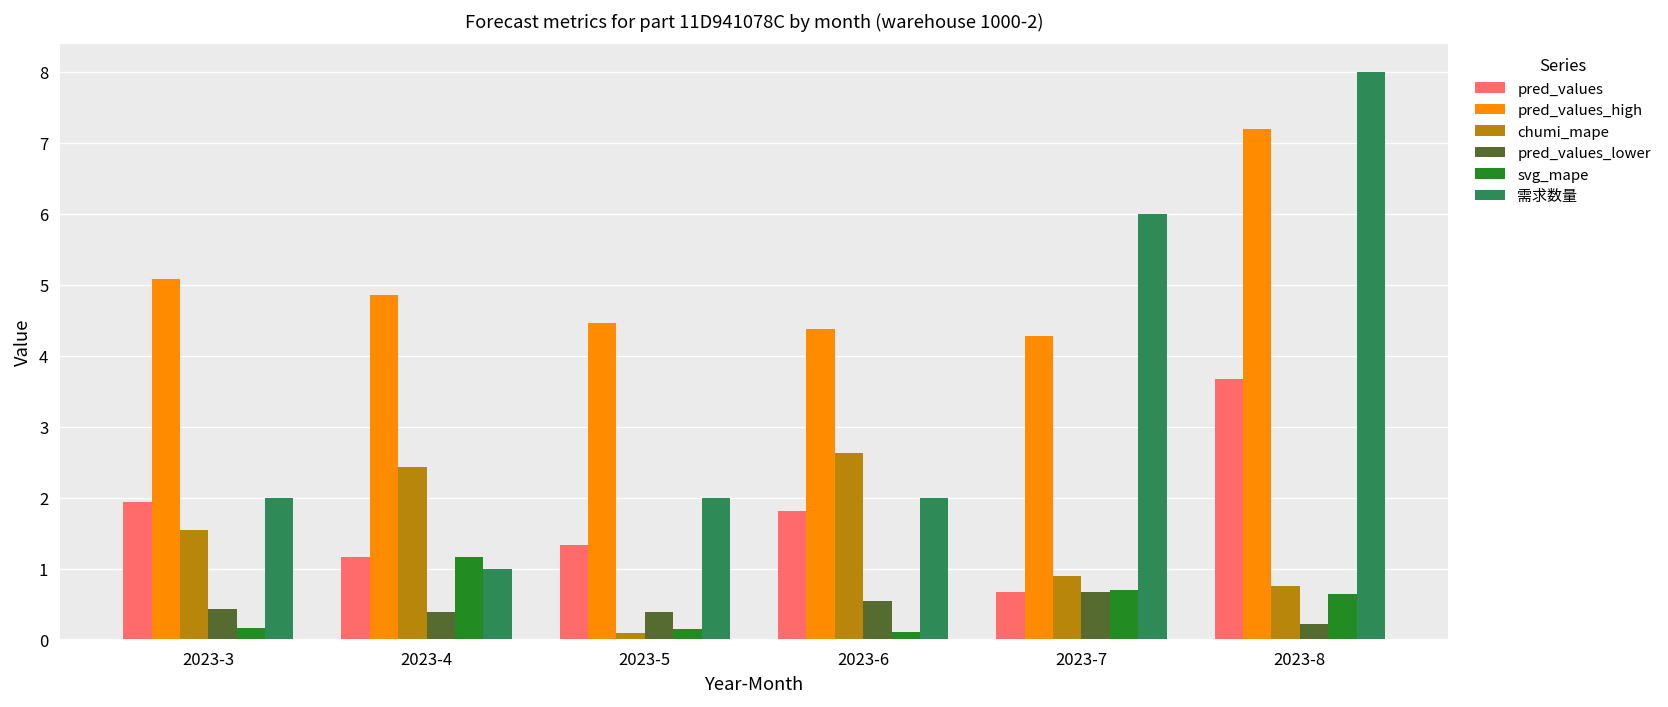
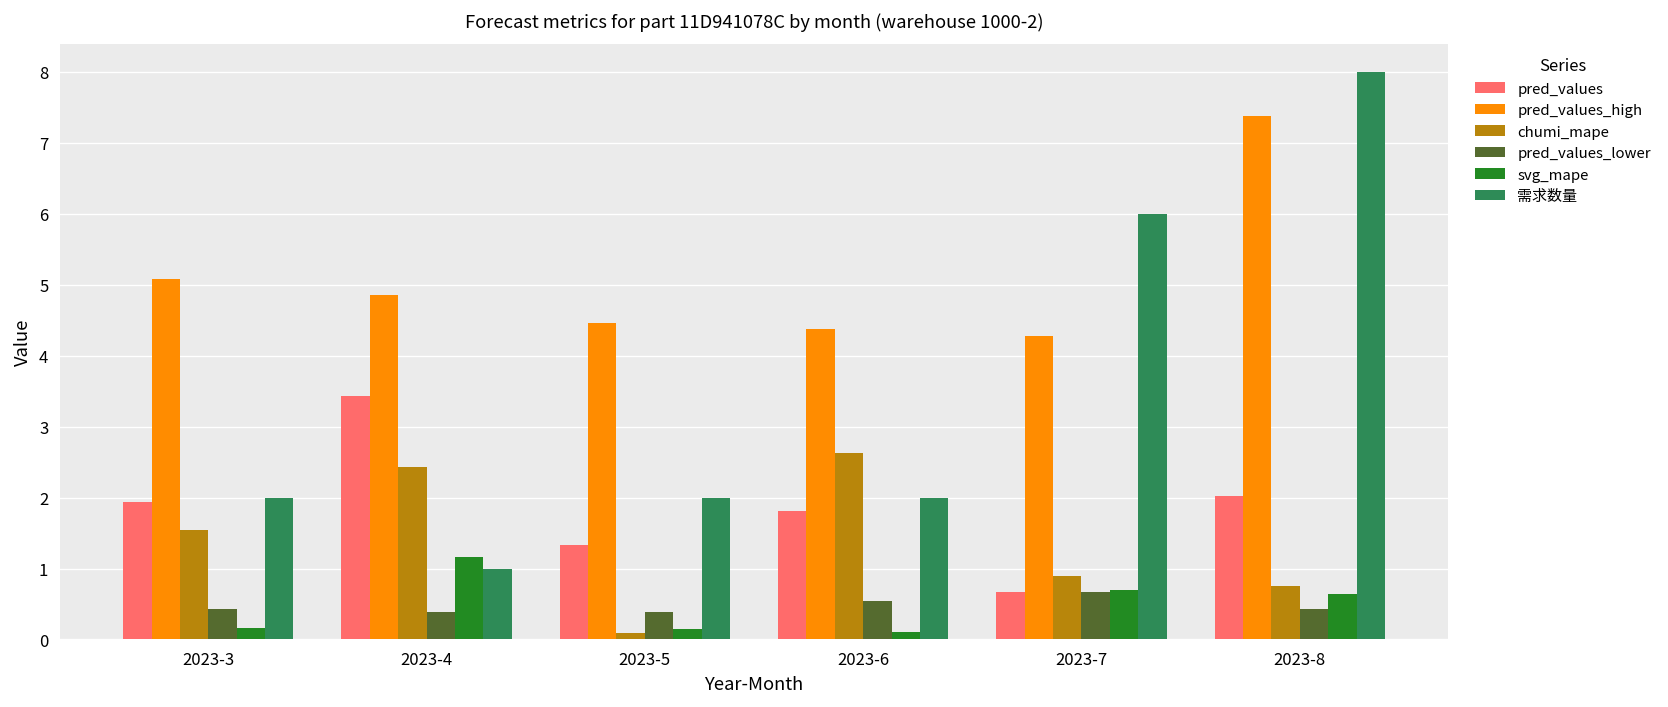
  {
    "pred_values": {
      "2023-3": 1.9,
-     "2023-4": 1.2,
+     "2023-4": 3.4,
      "2023-5": 1.3,
      "2023-6": 1.8,
      "2023-7": 0.7,
-     "2023-8": 3.7
+     "2023-8": 2.0
    },
    "pred_values_high": {
      "2023-3": 5.1,
      "2023-4": 4.9,
      "2023-5": 4.5,
      "2023-6": 4.4,
      "2023-7": 4.3,
-     "2023-8": 7.2
+     "2023-8": 7.4
    },
    "chumi_mape": {
      "2023-3": 1.5,
      "2023-4": 2.4,
      "2023-5": 0.1,
      "2023-6": 2.6,
      "2023-7": 0.9,
      "2023-8": 0.7
    },
    "pred_values_lower": {
      "2023-3": 0.4,
      "2023-4": 0.4,
      "2023-5": 0.4,
      "2023-6": 0.5,
      "2023-7": 0.7,
-     "2023-8": 0.2
+     "2023-8": 0.4
    }
  }
